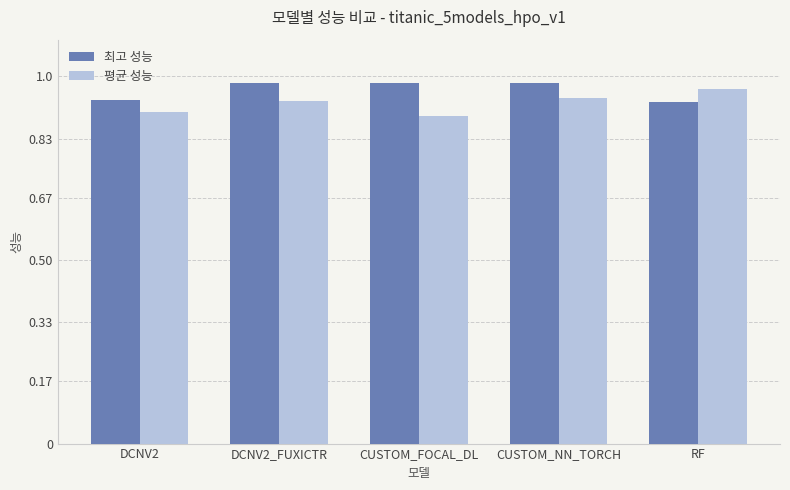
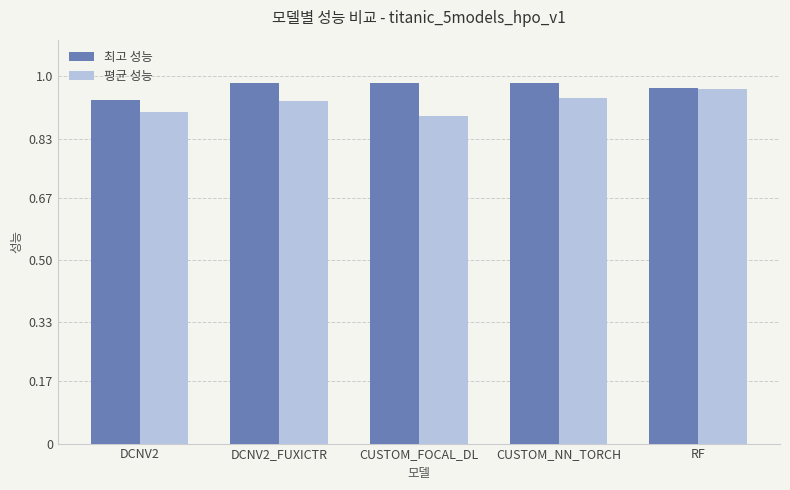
  {
    "최고 성능": {
      "DCNV2": 0.94,
      "DCNV2_FUXICTR": 0.98,
      "CUSTOM_FOCAL_DL": 0.98,
      "CUSTOM_NN_TORCH": 0.98,
-     "RF": 0.93
+     "RF": 0.97
    },
    "평균 성능": {
      "DCNV2": 0.90,
      "DCNV2_FUXICTR": 0.93,
      "CUSTOM_FOCAL_DL": 0.89,
      "CUSTOM_NN_TORCH": 0.94,
      "RF": 0.96
    }
  }
